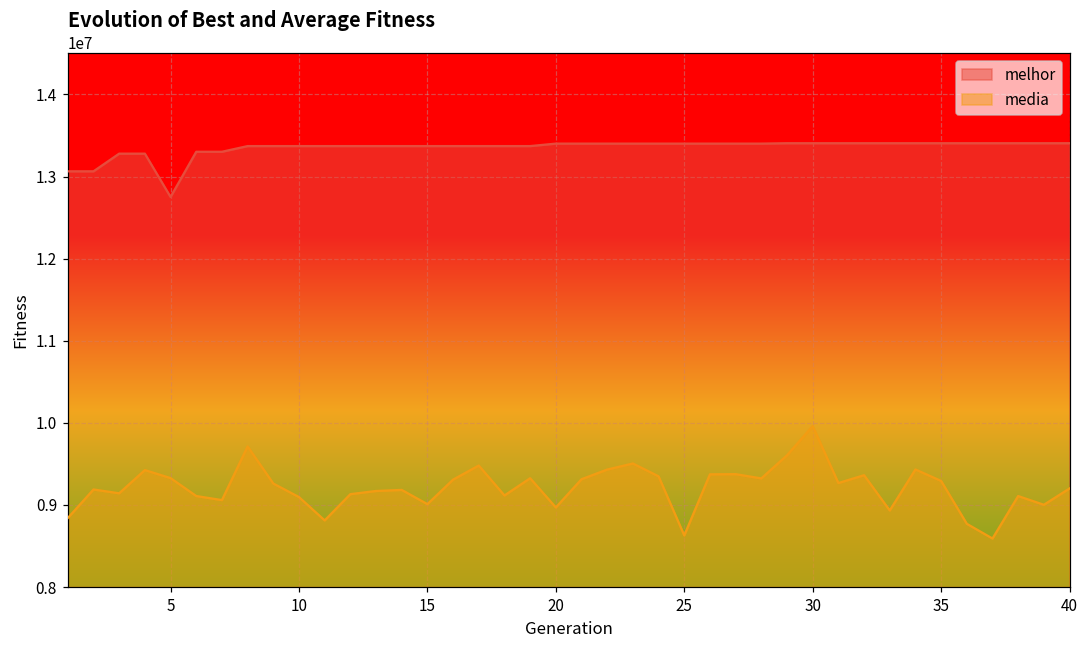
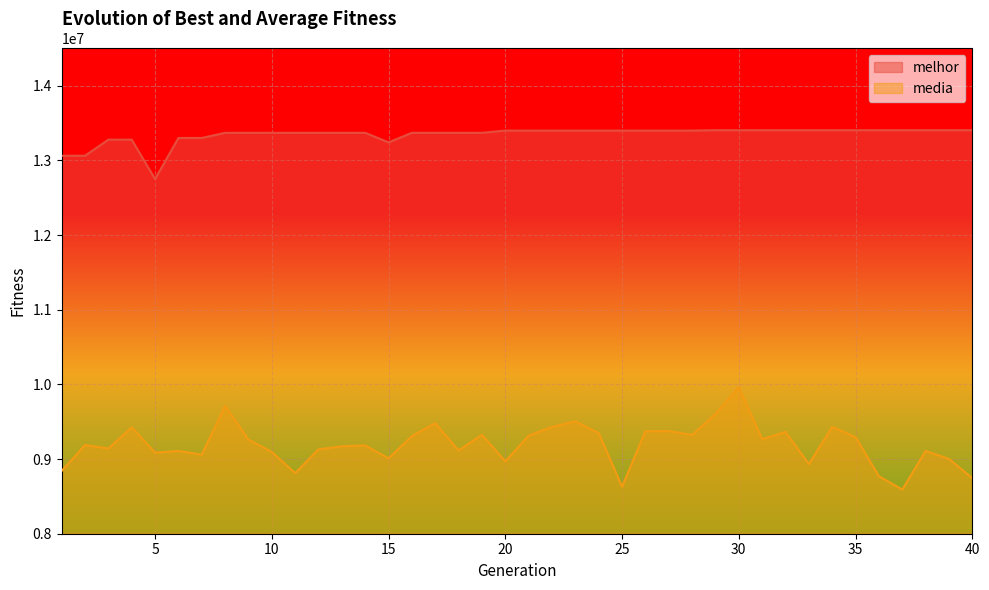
  {
    "melhor": {
      "5": 12800000,
      "10": 13400000,
-     "15": 13400000,
+     "15": 13200000,
      "20": 13400000,
      "25": 13400000,
      "30": 13400000,
      "35": 13400000,
      "40": 13400000
    },
    "media": {
-     "5": 9300000,
+     "5": 9100000,
      "10": 9100000,
      "15": 9000000,
      "20": 9000000,
      "25": 8600000,
      "30": 10000000,
      "35": 9300000,
-     "40": 9200000
+     "40": 8700000
    }
  }
